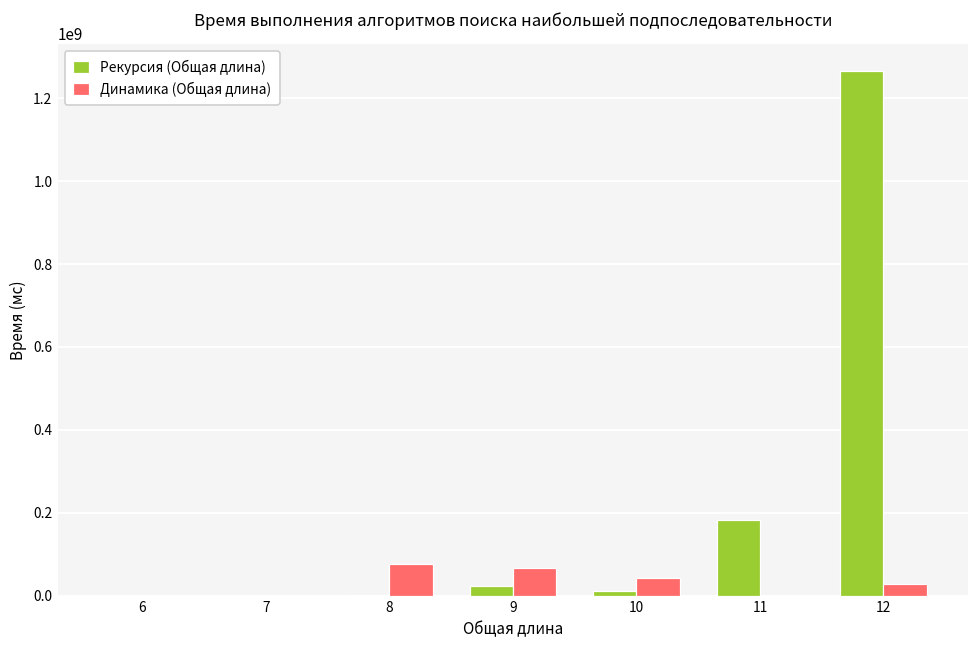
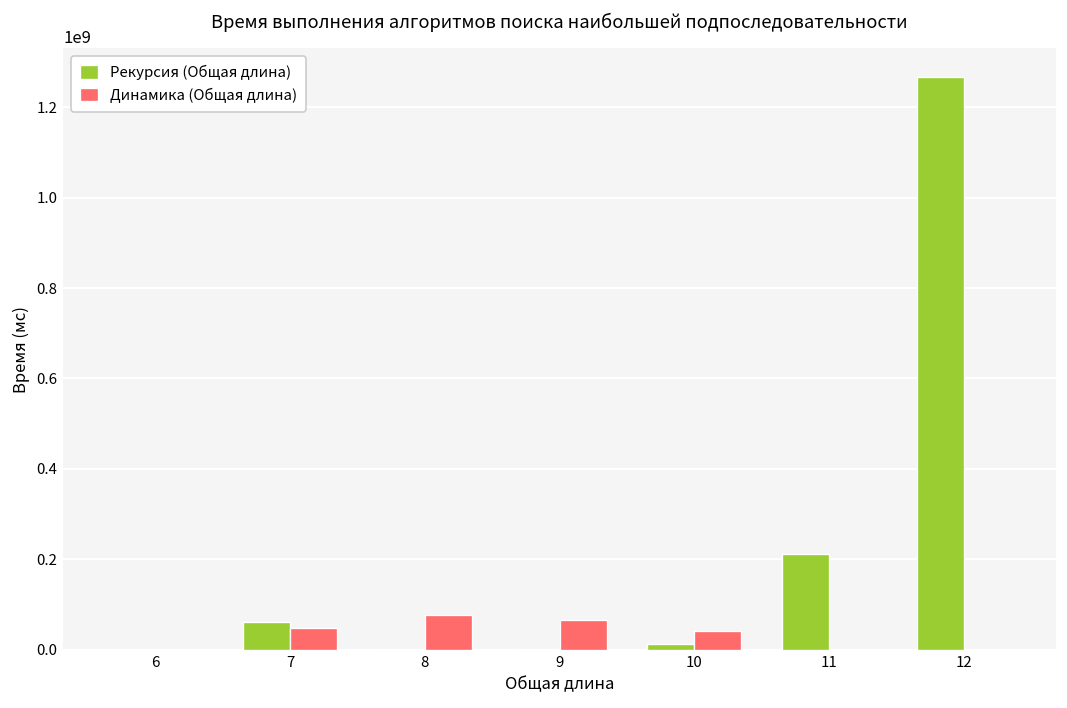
  {
    "Рекурсия (Общая длина)": {
-     "7": 0,
-     "9": 20000000,
+     "7": 60000000,
+     "9": 0,
      "10": 10000000,
-     "11": 180000000,
+     "11": 210000000,
      "12": 1270000000
    },
    "Динамика (Общая длина)": {
-     "7": 0,
+     "7": 50000000,
      "8": 80000000,
      "9": 70000000,
      "10": 40000000,
-     "12": 30000000
+     "12": 0
    }
  }
